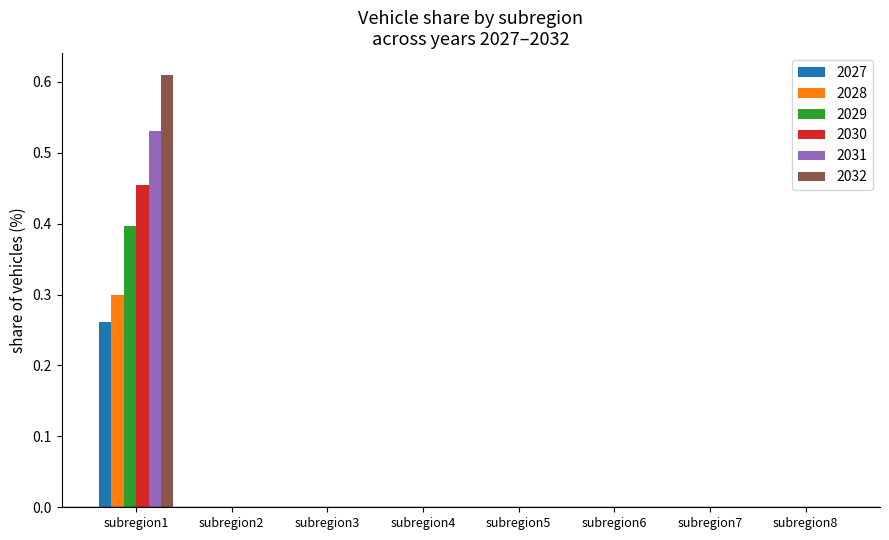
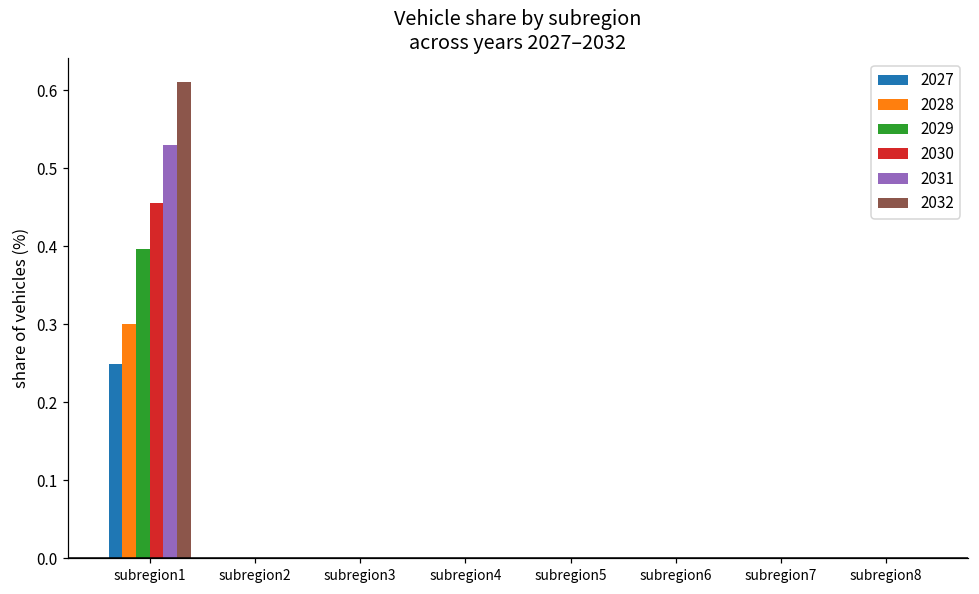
  {
    "2027": {
-     "subregion1": 0.26,
+     "subregion1": 0.25,
      "subregion2": 0.00,
      "subregion3": 0.00,
      "subregion4": 0.00,
      "subregion5": 0.00,
      "subregion6": 0.00,
      "subregion7": 0.00,
      "subregion8": 0.00
    },
    "2028": {
      "subregion1": 0.30,
      "subregion2": 0.00,
      "subregion3": 0.00,
      "subregion4": 0.00,
      "subregion5": 0.00,
      "subregion6": 0.00,
      "subregion7": 0.00,
      "subregion8": 0.00
    },
    "2029": {
      "subregion1": 0.40,
      "subregion2": 0.00,
      "subregion3": 0.00,
      "subregion4": 0.00,
      "subregion5": 0.00,
      "subregion6": 0.00,
      "subregion7": 0.00,
      "subregion8": 0.00
    },
    "2030": {
      "subregion1": 0.46,
      "subregion2": 0.00,
      "subregion3": 0.00,
      "subregion4": 0.00,
      "subregion5": 0.00,
      "subregion6": 0.00,
      "subregion7": 0.00,
      "subregion8": 0.00
    },
    "2031": {
      "subregion1": 0.53,
      "subregion2": 0.00,
      "subregion3": 0.00,
      "subregion4": 0.00,
      "subregion5": 0.00,
      "subregion6": 0.00,
      "subregion7": 0.00,
      "subregion8": 0.00
    },
    "2032": {
      "subregion1": 0.61,
      "subregion2": 0.00,
      "subregion3": 0.00,
      "subregion4": 0.00,
      "subregion5": 0.00,
      "subregion6": 0.00,
      "subregion7": 0.00,
      "subregion8": 0.00
    }
  }
